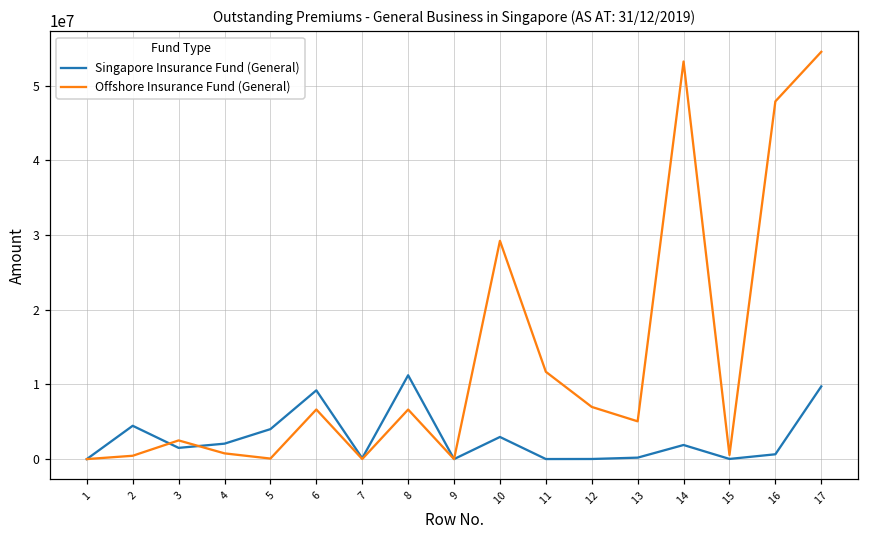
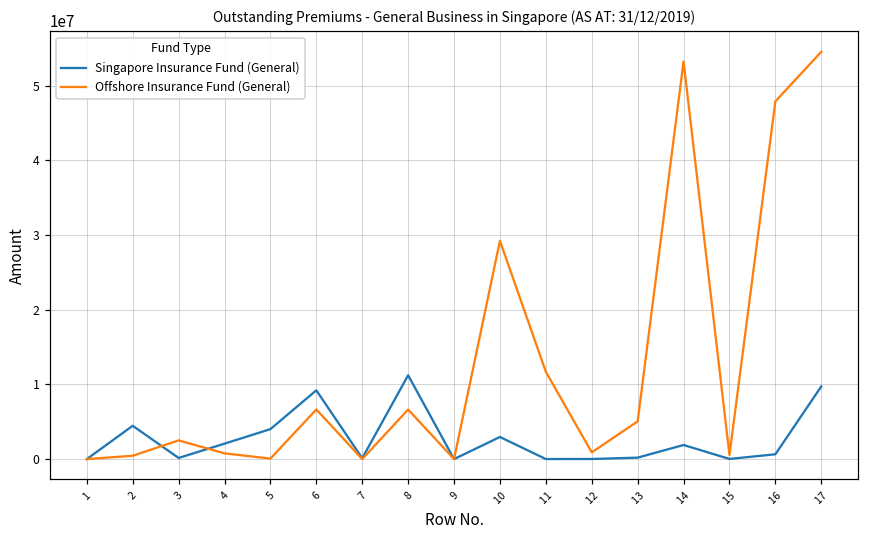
  {
    "Singapore Insurance Fund (General)": {
      "2": 4000000,
-     "3": 2000000,
+     "3": 0,
      "4": 2000000,
      "5": 4000000,
      "6": 9000000,
      "8": 11000000,
      "10": 3000000,
      "11": 0,
      "12": 0,
      "13": 0,
      "14": 2000000,
      "15": 0,
      "16": 1000000,
      "17": 10000000
    },
    "Offshore Insurance Fund (General)": {
      "2": 0,
      "3": 3000000,
      "4": 1000000,
      "5": 0,
      "6": 7000000,
      "8": 7000000,
      "10": 29000000,
      "11": 12000000,
-     "12": 7000000,
+     "12": 1000000,
      "13": 5000000,
      "14": 53000000,
      "15": 1000000,
      "16": 48000000,
      "17": 55000000
    }
  }
